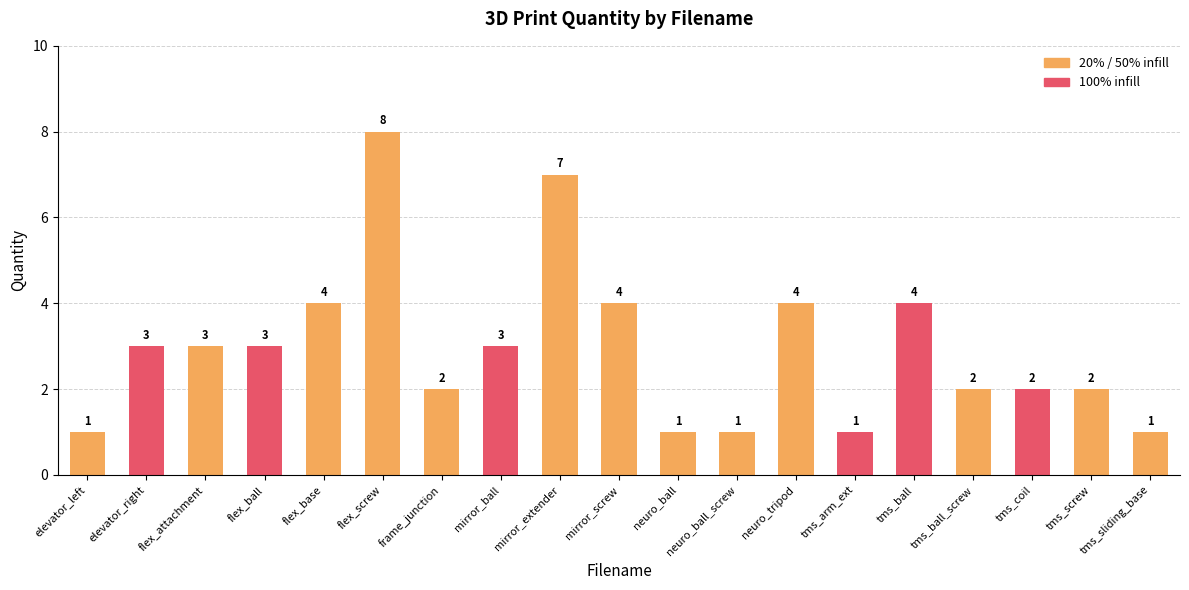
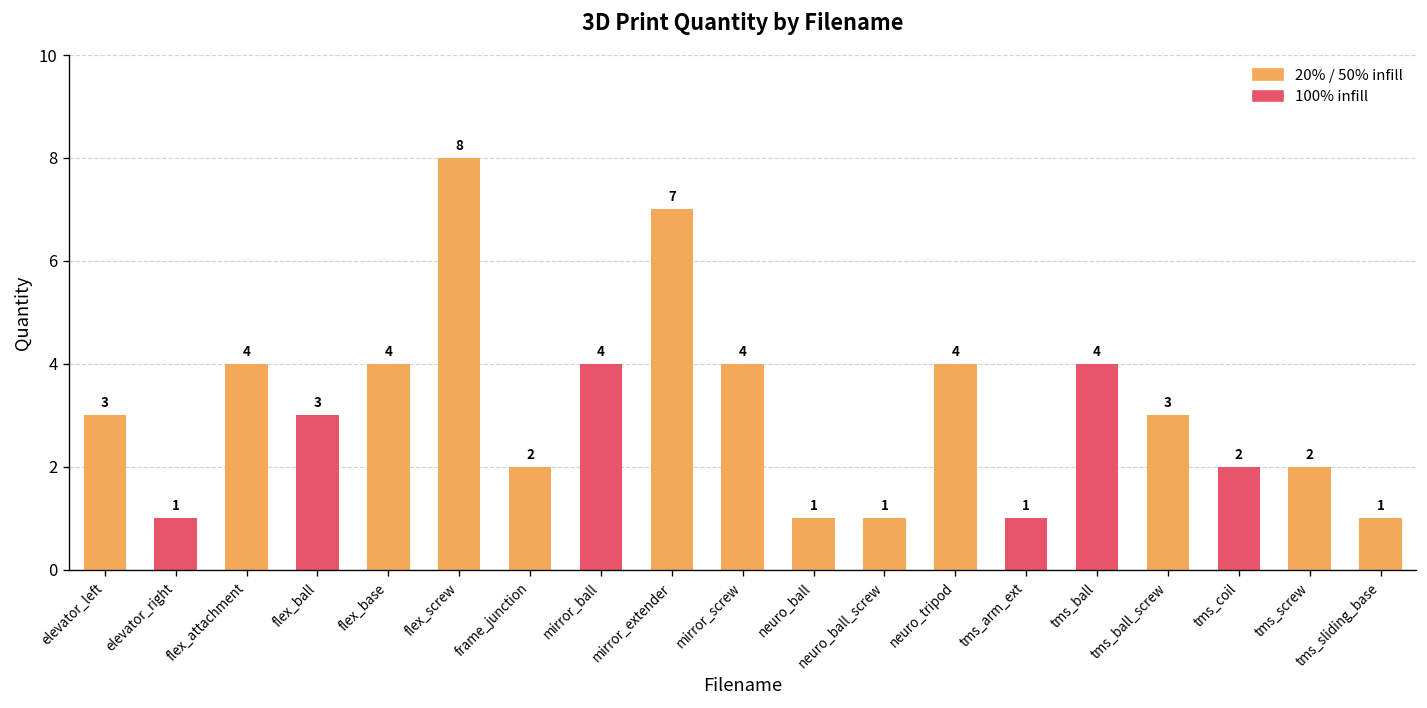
  {
-   "elevator_left": 1,
-   "elevator_right": 3,
-   "flex_attachment": 3,
+   "elevator_left": 3,
+   "elevator_right": 1,
+   "flex_attachment": 4,
    "flex_ball": 3,
    "flex_base": 4,
    "flex_screw": 8,
    "frame_junction": 2,
-   "mirror_ball": 3,
+   "mirror_ball": 4,
    "mirror_extender": 7,
    "mirror_screw": 4,
    "neuro_ball": 1,
    "neuro_ball_screw": 1,
    "neuro_tripod": 4,
    "tms_arm_ext": 1,
    "tms_ball": 4,
-   "tms_ball_screw": 2,
+   "tms_ball_screw": 3,
    "tms_coil": 2,
    "tms_screw": 2,
    "tms_sliding_base": 1
  }
